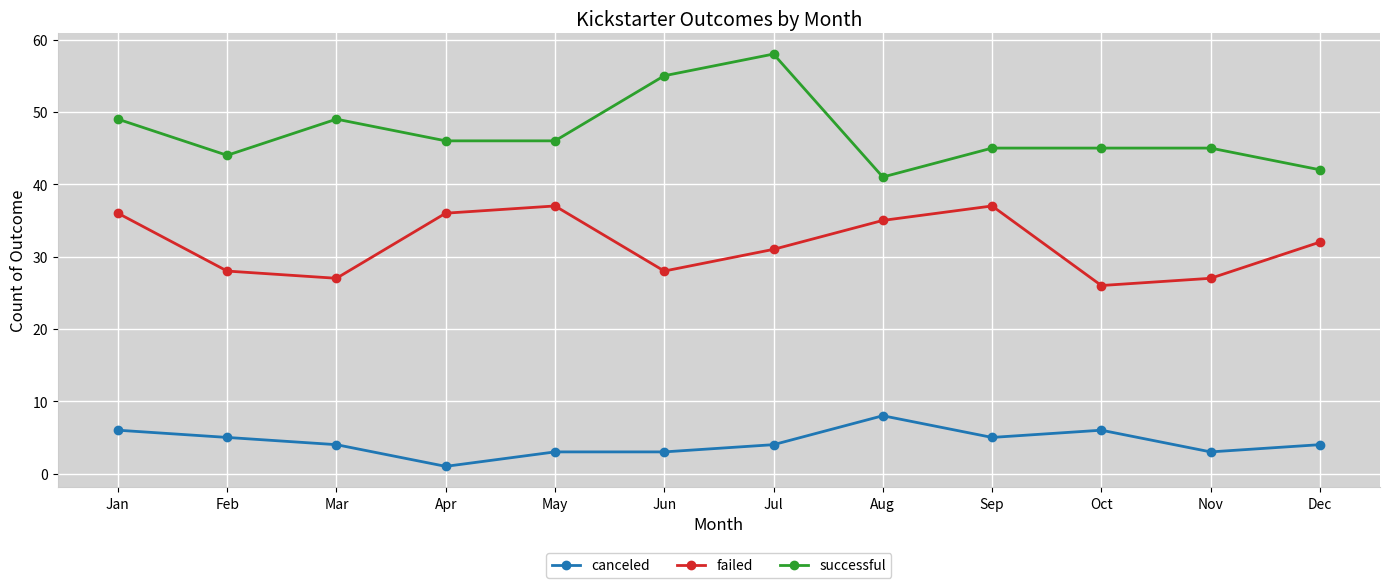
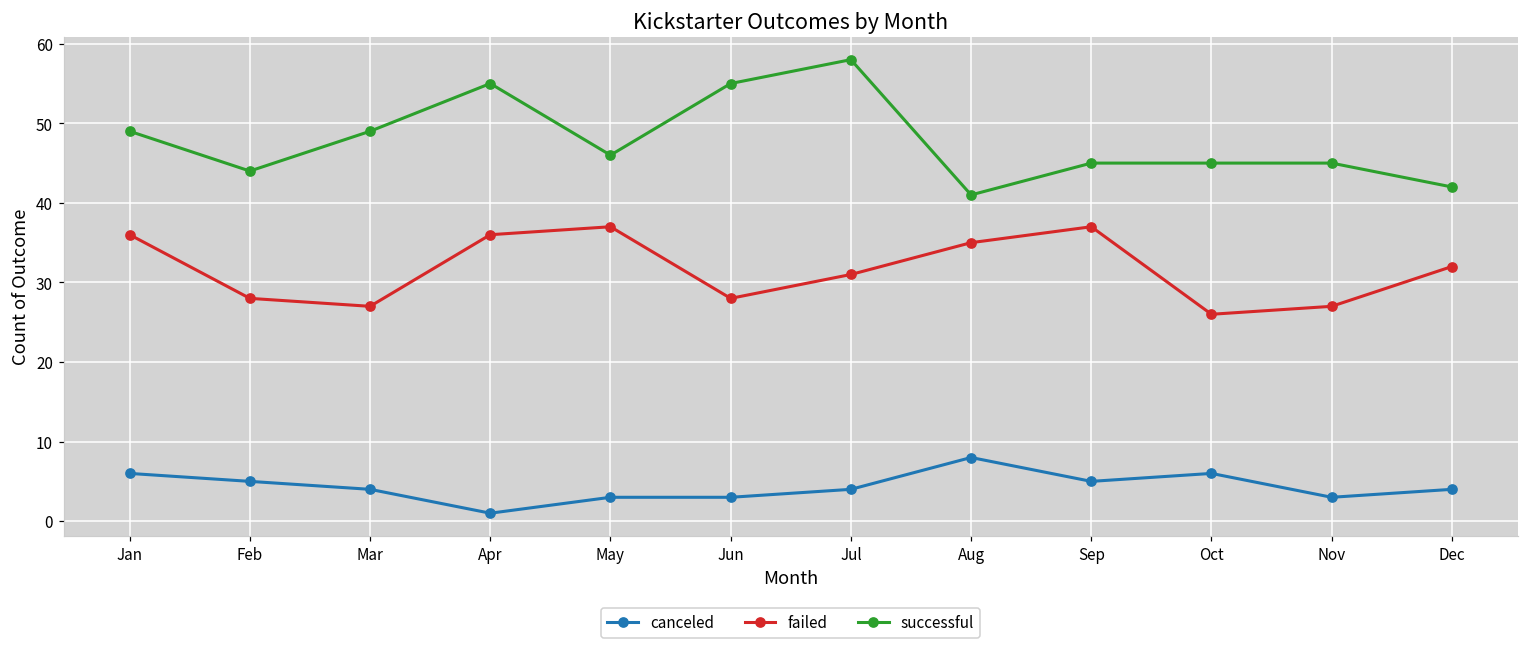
  {
    "canceled": {
      "Jan": 6,
      "Feb": 5,
      "Mar": 4,
      "Apr": 1,
      "May": 3,
      "Jun": 3,
      "Jul": 4,
      "Aug": 8,
      "Sep": 5,
      "Oct": 6,
      "Nov": 3,
      "Dec": 4
    },
    "failed": {
      "Jan": 36,
      "Feb": 28,
      "Mar": 27,
      "Apr": 36,
      "May": 37,
      "Jun": 28,
      "Jul": 31,
      "Aug": 35,
      "Sep": 37,
      "Oct": 26,
      "Nov": 27,
      "Dec": 32
    },
    "successful": {
      "Jan": 49,
      "Feb": 44,
      "Mar": 49,
-     "Apr": 46,
+     "Apr": 55,
      "May": 46,
      "Jun": 55,
      "Jul": 58,
      "Aug": 41,
      "Sep": 45,
      "Oct": 45,
      "Nov": 45,
      "Dec": 42
    }
  }
